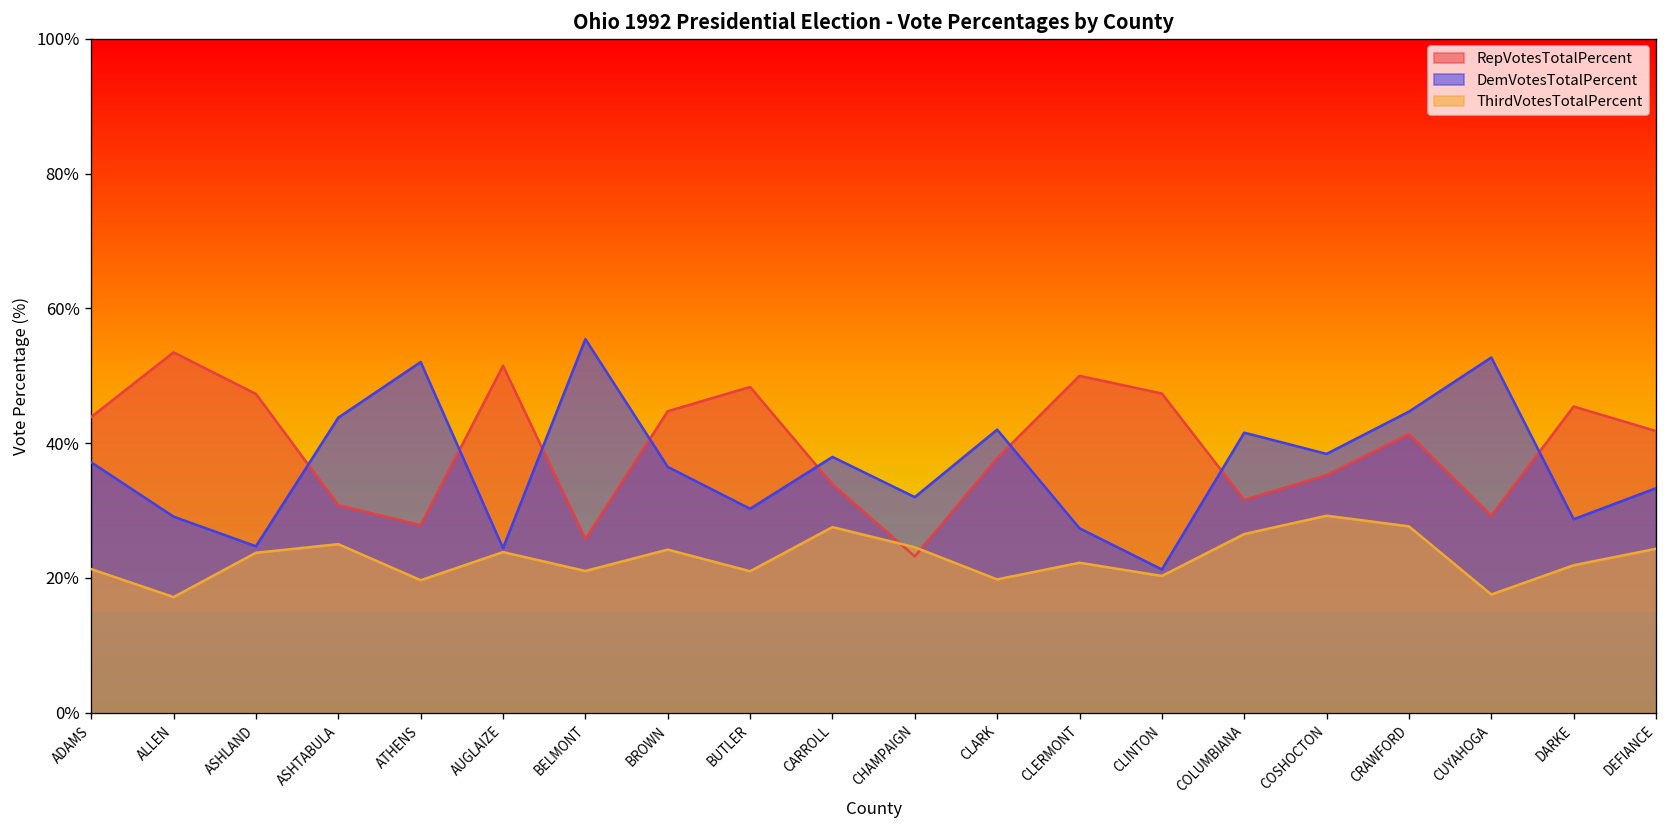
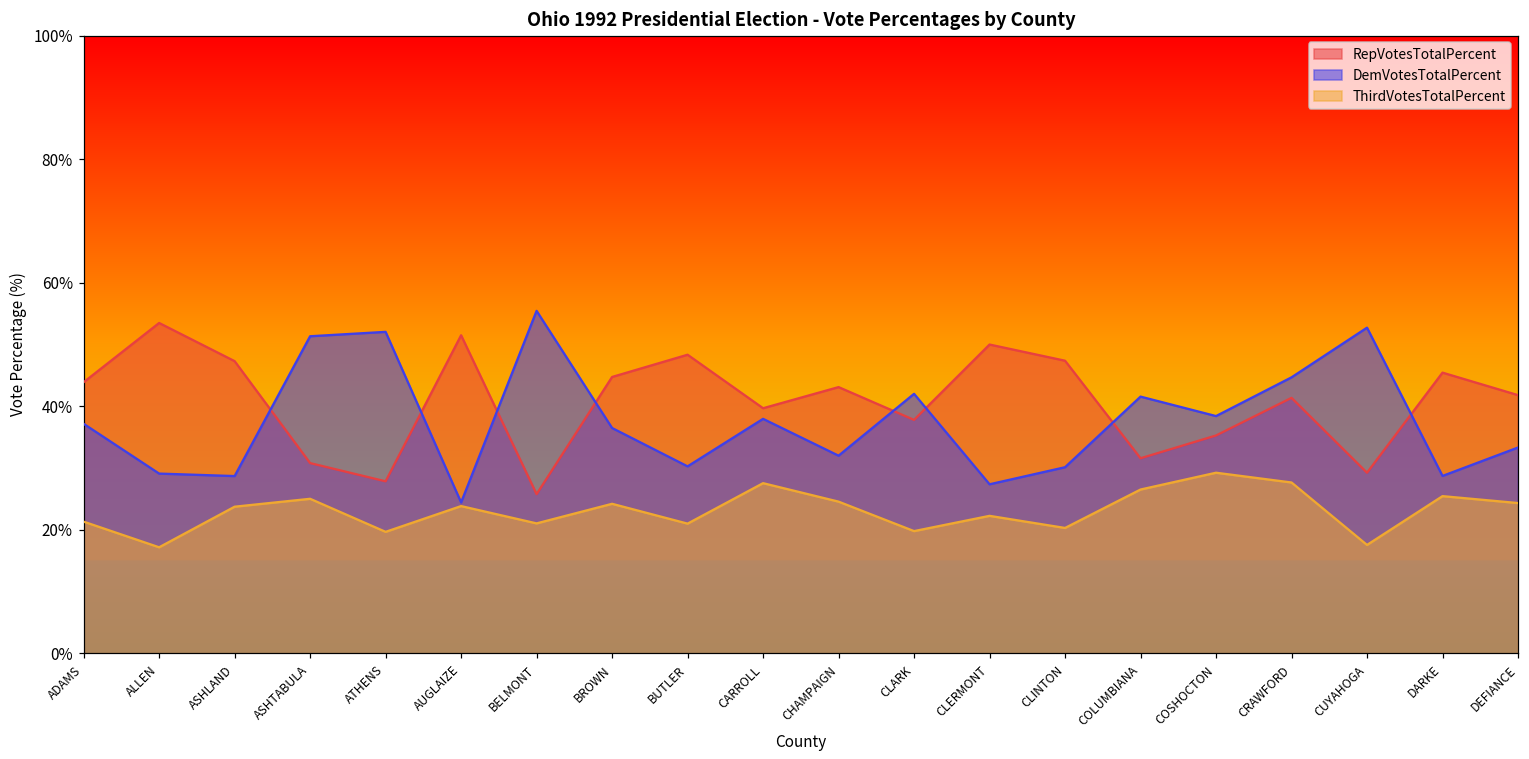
  {
    "RepVotesTotalPercent": {
      "ADAMS": "44%",
      "ALLEN": "53%",
      "ASHLAND": "47%",
      "ASHTABULA": "31%",
      "ATHENS": "28%",
      "AUGLAIZE": "51%",
      "BELMONT": "26%",
      "BROWN": "45%",
      "BUTLER": "48%",
-     "CARROLL": "34%",
-     "CHAMPAIGN": "23%",
+     "CARROLL": "40%",
+     "CHAMPAIGN": "43%",
      "CLARK": "38%",
      "CLERMONT": "50%",
      "CLINTON": "47%",
      "COLUMBIANA": "32%",
      "COSHOCTON": "35%",
      "CRAWFORD": "41%",
      "CUYAHOGA": "29%",
      "DARKE": "45%",
      "DEFIANCE": "42%"
    },
    "DemVotesTotalPercent": {
      "ADAMS": "37%",
      "ALLEN": "29%",
-     "ASHLAND": "25%",
-     "ASHTABULA": "44%",
+     "ASHLAND": "29%",
+     "ASHTABULA": "51%",
      "ATHENS": "52%",
      "AUGLAIZE": "24%",
      "BELMONT": "55%",
      "BROWN": "36%",
      "BUTLER": "30%",
      "CARROLL": "38%",
      "CHAMPAIGN": "32%",
      "CLARK": "42%",
      "CLERMONT": "27%",
-     "CLINTON": "21%",
+     "CLINTON": "30%",
      "COLUMBIANA": "42%",
      "COSHOCTON": "38%",
      "CRAWFORD": "45%",
      "CUYAHOGA": "53%",
      "DARKE": "29%",
      "DEFIANCE": "33%"
    },
    "ThirdVotesTotalPercent": {
      "ADAMS": "21%",
      "ALLEN": "17%",
      "ASHLAND": "24%",
      "ASHTABULA": "25%",
      "ATHENS": "20%",
      "AUGLAIZE": "24%",
      "BELMONT": "21%",
      "BROWN": "24%",
      "BUTLER": "21%",
      "CARROLL": "28%",
      "CHAMPAIGN": "25%",
      "CLARK": "20%",
      "CLERMONT": "22%",
      "CLINTON": "20%",
      "COLUMBIANA": "27%",
      "COSHOCTON": "29%",
      "CRAWFORD": "28%",
      "CUYAHOGA": "18%",
-     "DARKE": "22%",
+     "DARKE": "25%",
      "DEFIANCE": "24%"
    }
  }
